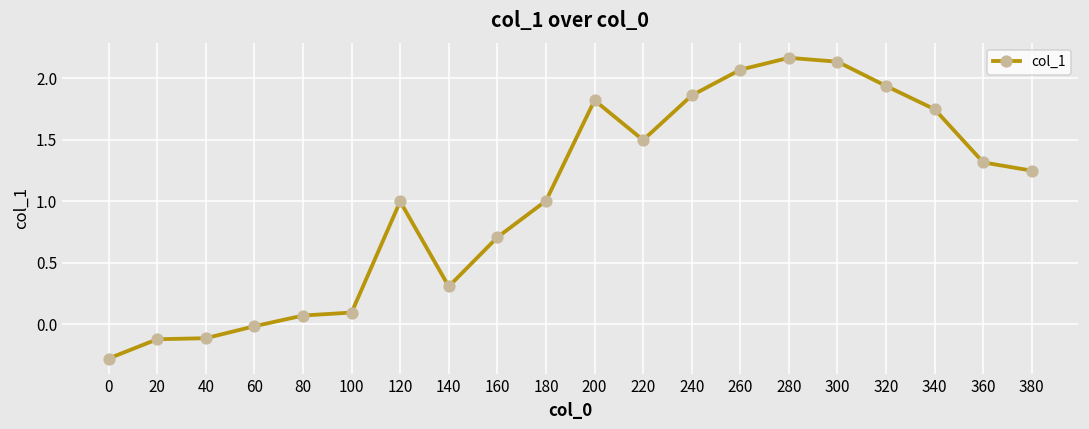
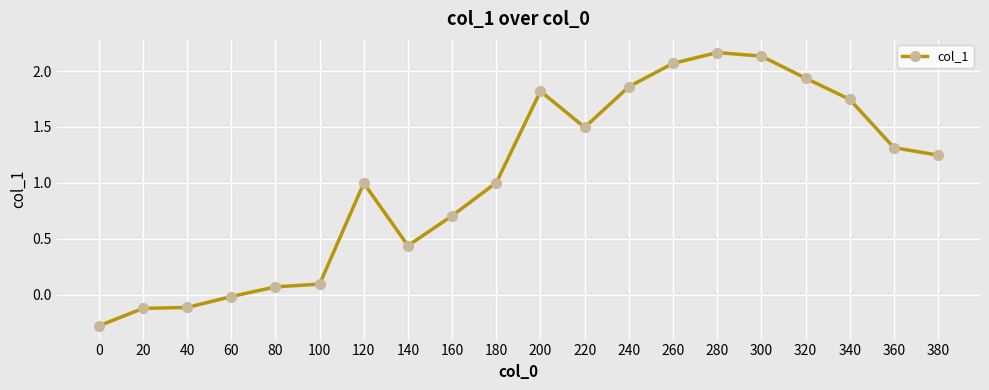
  {
    "0": -0.28,
    "20": -0.12,
    "40": -0.11,
    "60": -0.02,
    "80": 0.07,
    "100": 0.10,
    "120": 1.00,
-   "140": 0.31,
+   "140": 0.44,
    "160": 0.71,
    "180": 1.00,
    "200": 1.82,
    "220": 1.50,
    "240": 1.86,
    "260": 2.07,
    "280": 2.17,
    "300": 2.13,
    "320": 1.94,
    "340": 1.75,
    "360": 1.32,
    "380": 1.25
  }
